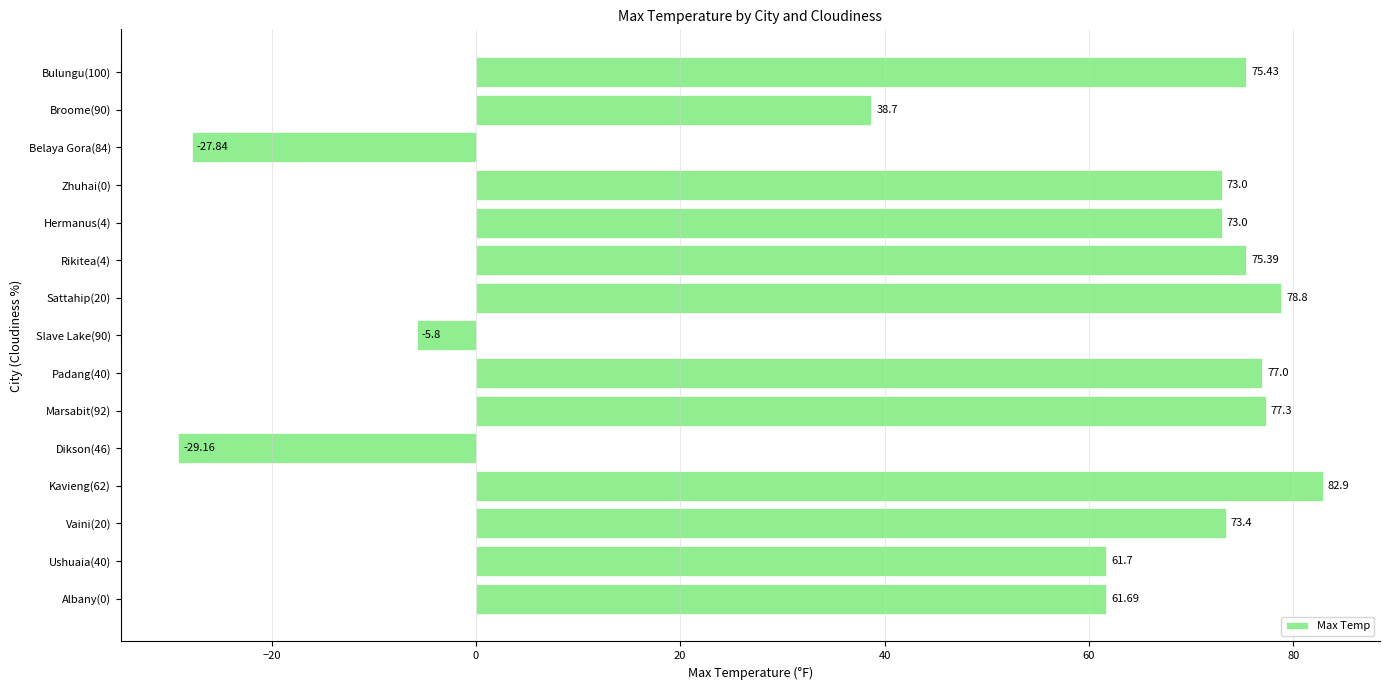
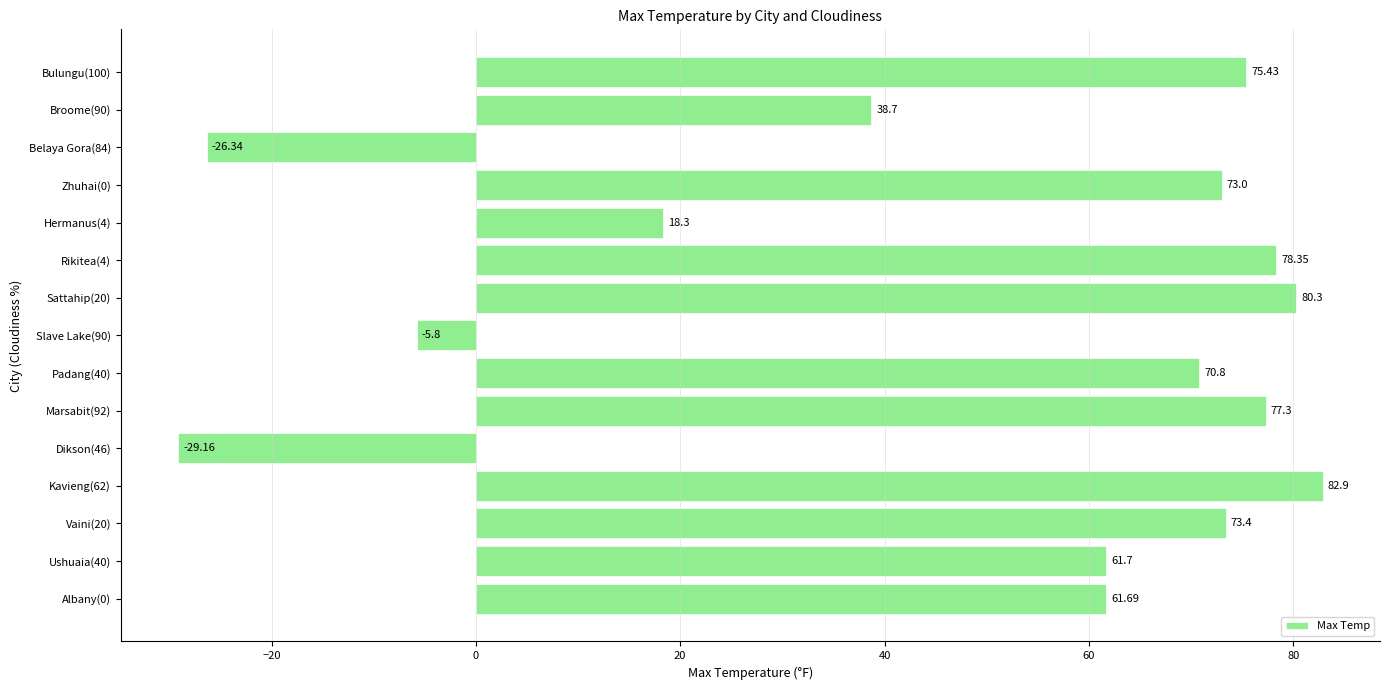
  {
    "Bulungu(100)": 75.43,
    "Broome(90)": 38.7,
-   "Belaya Gora(84)": -27.84,
+   "Belaya Gora(84)": -26.34,
    "Zhuhai(0)": 73.0,
-   "Hermanus(4)": 73.0,
-   "Rikitea(4)": 75.39,
-   "Sattahip(20)": 78.8,
+   "Hermanus(4)": 18.3,
+   "Rikitea(4)": 78.35,
+   "Sattahip(20)": 80.3,
    "Slave Lake(90)": -5.8,
-   "Padang(40)": 77.0,
+   "Padang(40)": 70.8,
    "Marsabit(92)": 77.3,
    "Dikson(46)": -29.16,
    "Kavieng(62)": 82.9,
    "Vaini(20)": 73.4,
    "Ushuaia(40)": 61.7,
    "Albany(0)": 61.69
  }
